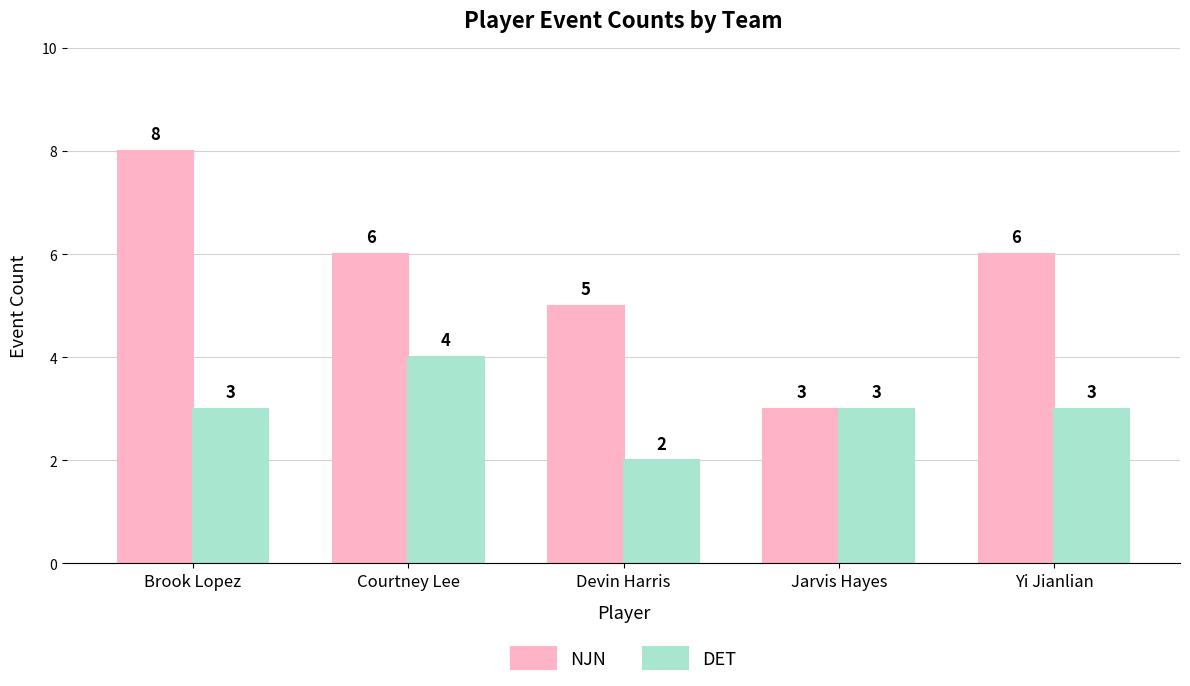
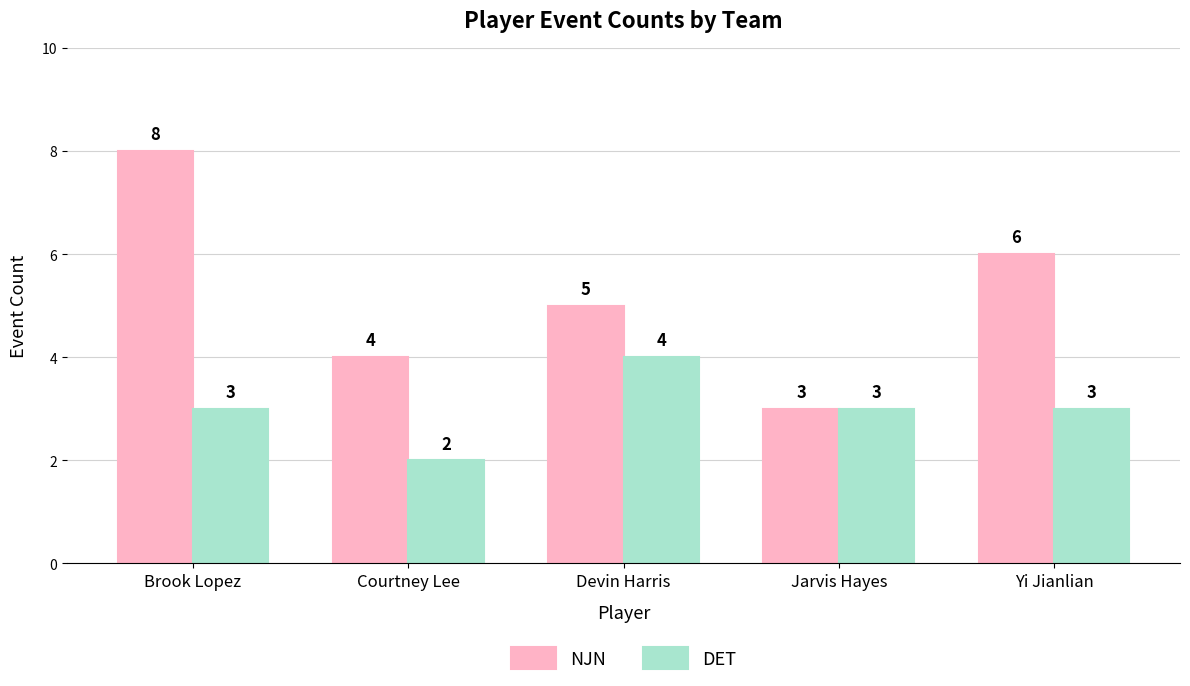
  {
    "NJN": {
      "Brook Lopez": 8,
-     "Courtney Lee": 6,
+     "Courtney Lee": 4,
      "Devin Harris": 5,
      "Jarvis Hayes": 3,
      "Yi Jianlian": 6
    },
    "DET": {
      "Brook Lopez": 3,
-     "Courtney Lee": 4,
-     "Devin Harris": 2,
+     "Courtney Lee": 2,
+     "Devin Harris": 4,
      "Jarvis Hayes": 3,
      "Yi Jianlian": 3
    }
  }
